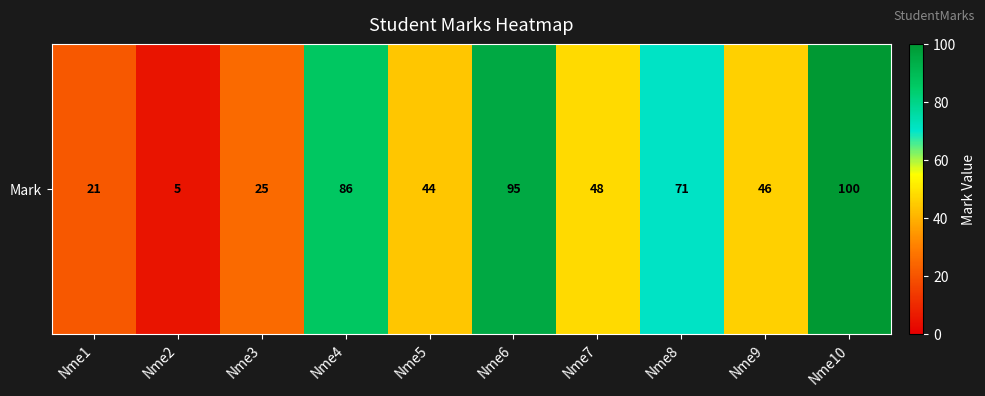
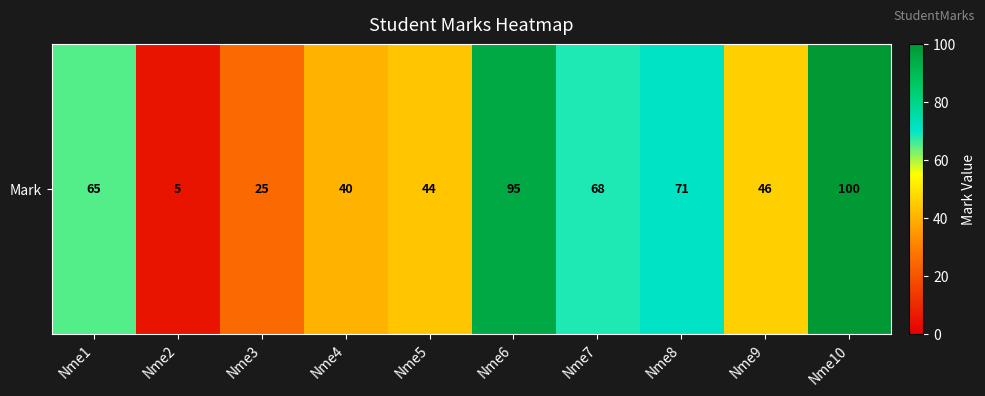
  {
    "Mark": {
-     "Nme1": 21,
+     "Nme1": 65,
      "Nme2": 5,
      "Nme3": 25,
-     "Nme4": 86,
+     "Nme4": 40,
      "Nme5": 44,
      "Nme6": 95,
-     "Nme7": 48,
+     "Nme7": 68,
      "Nme8": 71,
      "Nme9": 46,
      "Nme10": 100
    }
  }
